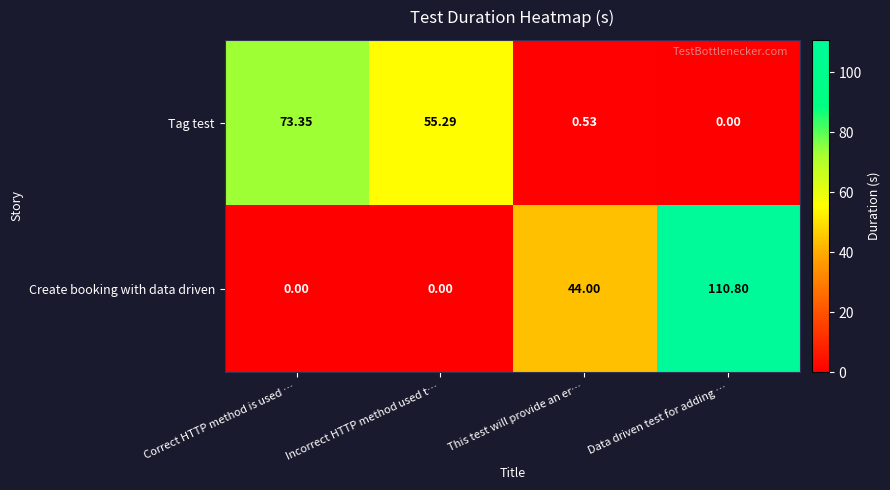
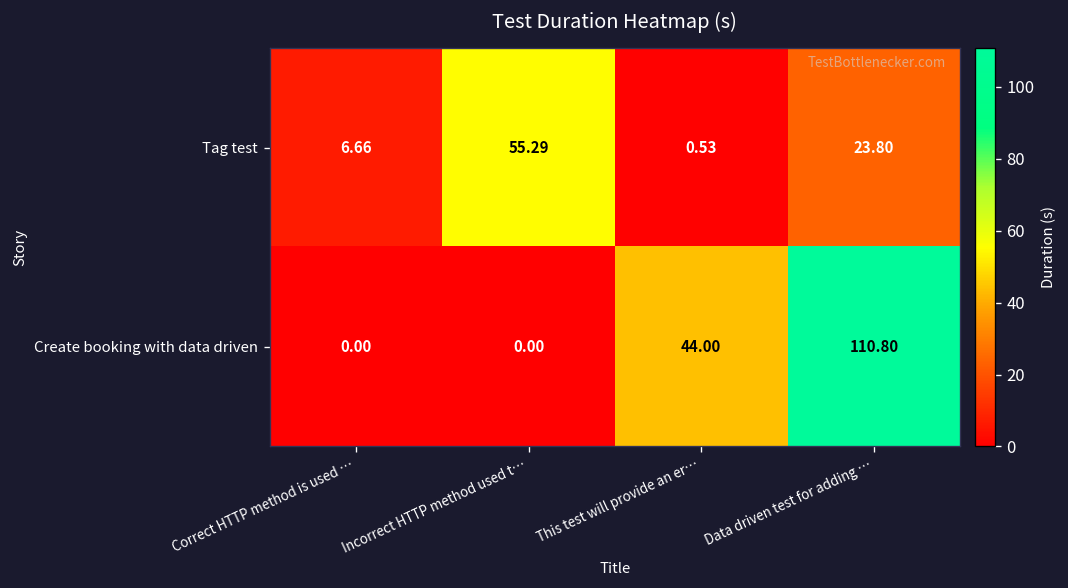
  {
    "Tag test": {
-     "Correct HTTP method is used …": 73.35,
+     "Correct HTTP method is used …": 6.66,
      "Incorrect HTTP method used t…": 55.29,
      "This test will provide an er…": 0.53,
-     "Data driven test for adding …": 0.00
+     "Data driven test for adding …": 23.80
    },
    "Create booking with data driven": {
      "Correct HTTP method is used …": 0.00,
      "Incorrect HTTP method used t…": 0.00,
      "This test will provide an er…": 44.00,
      "Data driven test for adding …": 110.80
    }
  }
